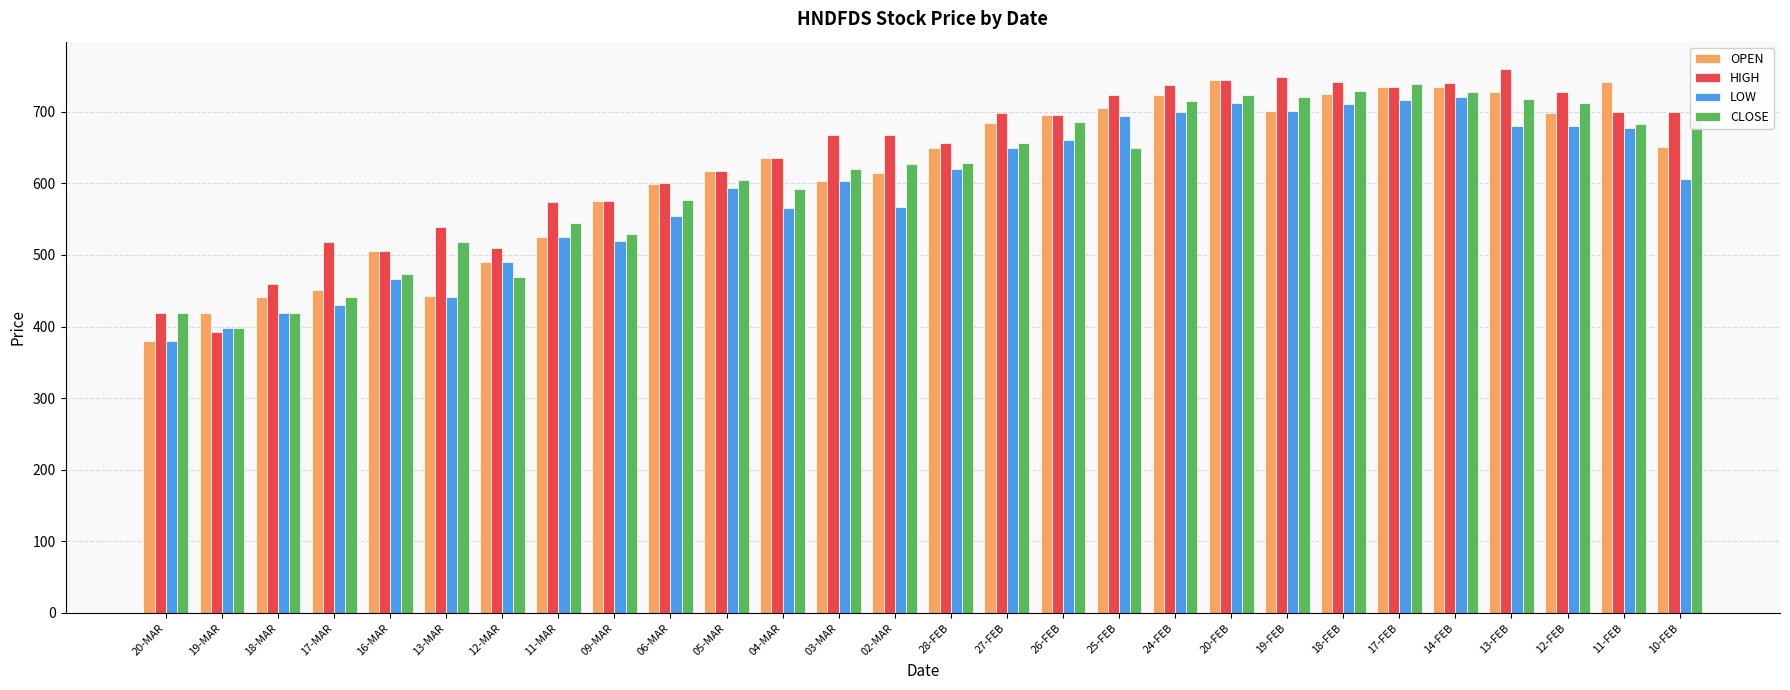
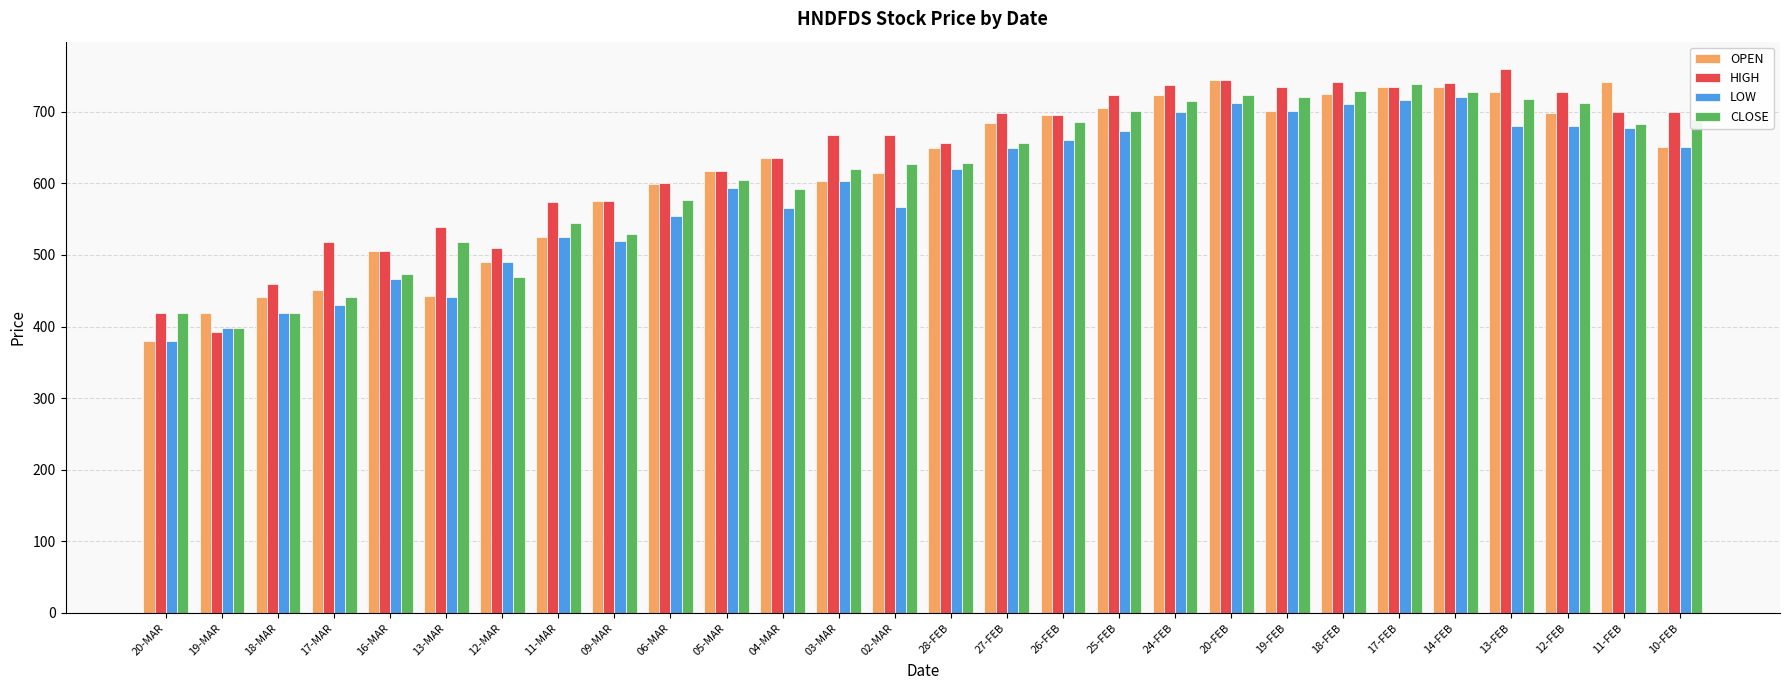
  {
    "OPEN": {
      "20-MAR": 380,
      "19-MAR": 420,
      "18-MAR": 440,
      "17-MAR": 450,
      "16-MAR": 510,
      "13-MAR": 440,
      "12-MAR": 490,
      "11-MAR": 530,
      "09-MAR": 570,
      "06-MAR": 600,
      "05-MAR": 620,
      "04-MAR": 640,
      "03-MAR": 600,
      "02-MAR": 620,
      "28-FEB": 650,
      "27-FEB": 690,
      "26-FEB": 700,
      "25-FEB": 710,
      "24-FEB": 720,
      "20-FEB": 740,
      "19-FEB": 700,
      "18-FEB": 720,
      "17-FEB": 730,
      "14-FEB": 730,
      "13-FEB": 730,
      "12-FEB": 700,
      "11-FEB": 740,
      "10-FEB": 650
    },
    "HIGH": {
      "20-MAR": 420,
      "19-MAR": 390,
      "18-MAR": 460,
      "17-MAR": 520,
      "16-MAR": 510,
      "13-MAR": 540,
      "12-MAR": 510,
      "11-MAR": 570,
      "09-MAR": 580,
      "06-MAR": 600,
      "05-MAR": 620,
      "04-MAR": 640,
      "03-MAR": 670,
      "02-MAR": 670,
      "28-FEB": 660,
      "27-FEB": 700,
      "26-FEB": 700,
      "25-FEB": 720,
      "24-FEB": 740,
      "20-FEB": 740,
-     "19-FEB": 750,
+     "19-FEB": 730,
      "18-FEB": 740,
      "17-FEB": 740,
      "14-FEB": 740,
      "13-FEB": 760,
      "12-FEB": 730,
      "11-FEB": 700,
      "10-FEB": 700
    },
    "LOW": {
      "20-MAR": 380,
      "19-MAR": 400,
      "18-MAR": 420,
      "17-MAR": 430,
      "16-MAR": 470,
      "13-MAR": 440,
      "12-MAR": 490,
      "11-MAR": 530,
      "09-MAR": 520,
      "06-MAR": 560,
      "05-MAR": 590,
      "04-MAR": 570,
      "03-MAR": 600,
      "02-MAR": 570,
      "28-FEB": 620,
      "27-FEB": 650,
      "26-FEB": 660,
-     "25-FEB": 690,
+     "25-FEB": 670,
      "24-FEB": 700,
      "20-FEB": 710,
      "19-FEB": 700,
      "18-FEB": 710,
      "17-FEB": 720,
      "14-FEB": 720,
      "13-FEB": 680,
      "12-FEB": 680,
      "11-FEB": 680,
-     "10-FEB": 610
+     "10-FEB": 650
    },
    "CLOSE": {
      "20-MAR": 420,
      "19-MAR": 400,
      "18-MAR": 420,
      "17-MAR": 440,
      "16-MAR": 470,
      "13-MAR": 520,
      "12-MAR": 470,
      "11-MAR": 540,
      "09-MAR": 530,
      "06-MAR": 580,
      "05-MAR": 610,
      "04-MAR": 590,
      "03-MAR": 620,
      "02-MAR": 630,
      "28-FEB": 630,
      "27-FEB": 660,
      "26-FEB": 690,
-     "25-FEB": 650,
+     "25-FEB": 700,
      "24-FEB": 720,
      "20-FEB": 720,
      "19-FEB": 720,
      "18-FEB": 730,
      "17-FEB": 740,
      "14-FEB": 730,
      "13-FEB": 720,
      "12-FEB": 710,
      "11-FEB": 680
    }
  }
